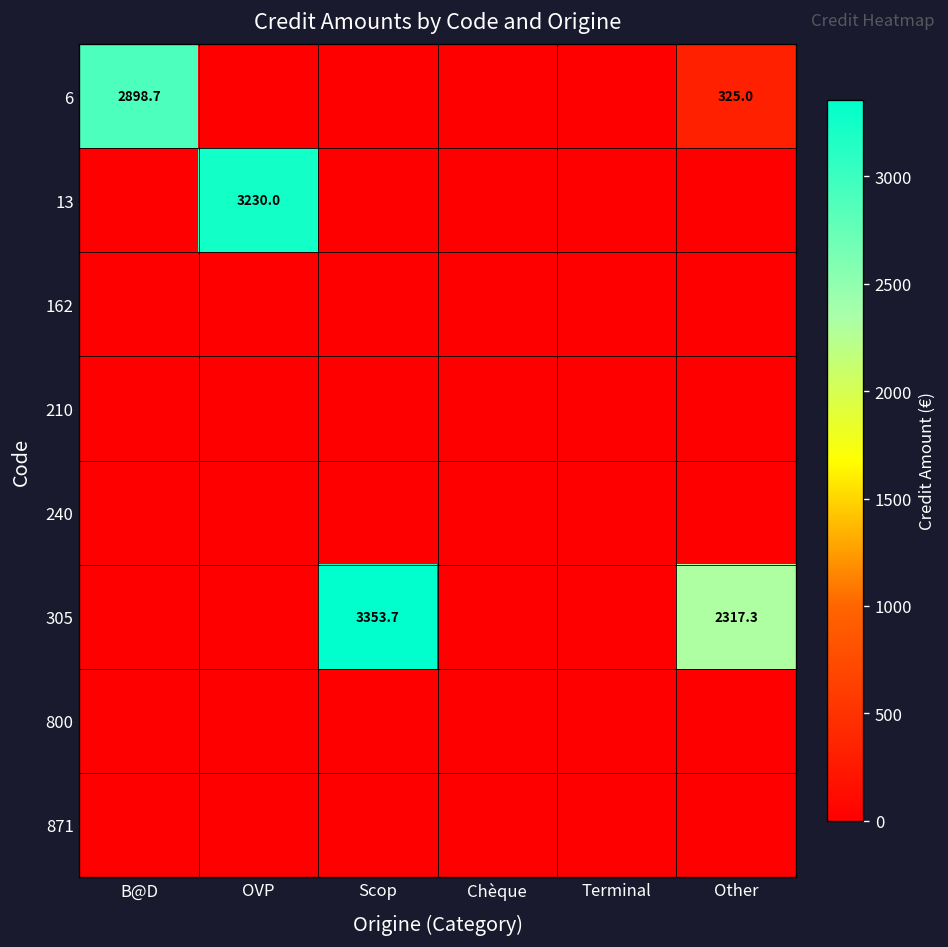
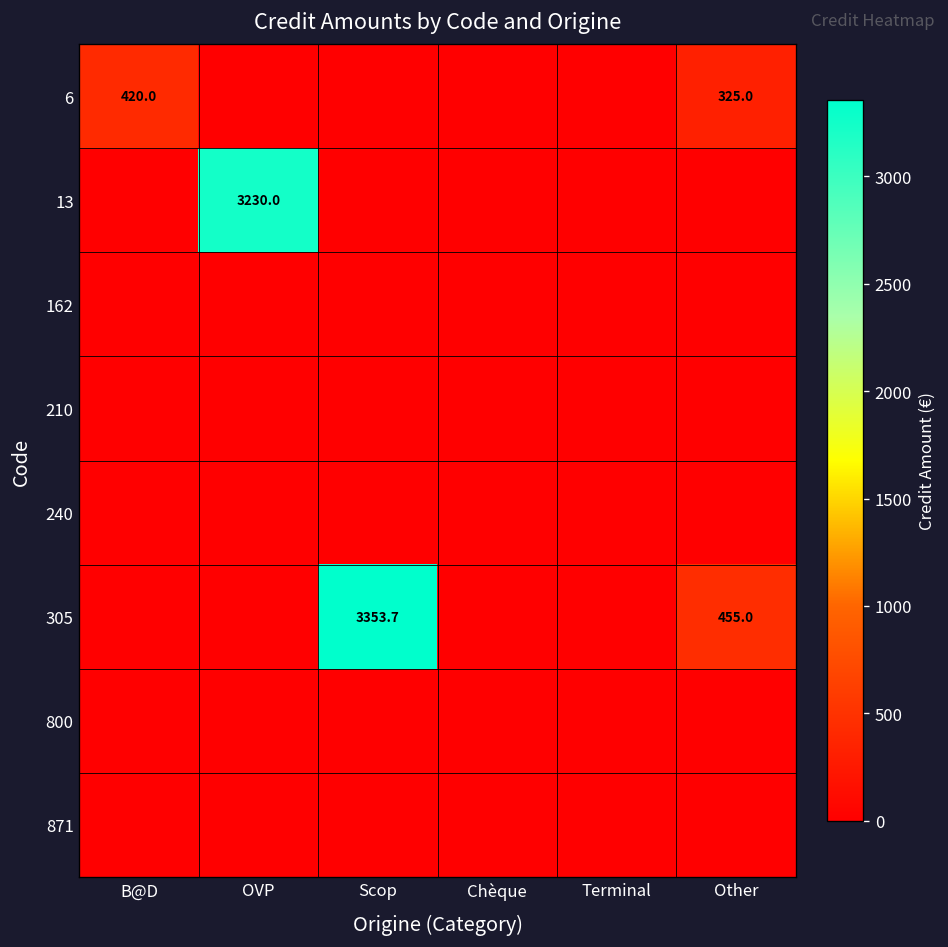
  {
    "6": {
-     "B@D": 2898.7,
+     "B@D": 420.0,
      "Other": 325.0
    },
    "13": {
      "OVP": 3230.0
    },
    "305": {
      "Scop": 3353.7,
-     "Other": 2317.3
+     "Other": 455.0
    }
  }
